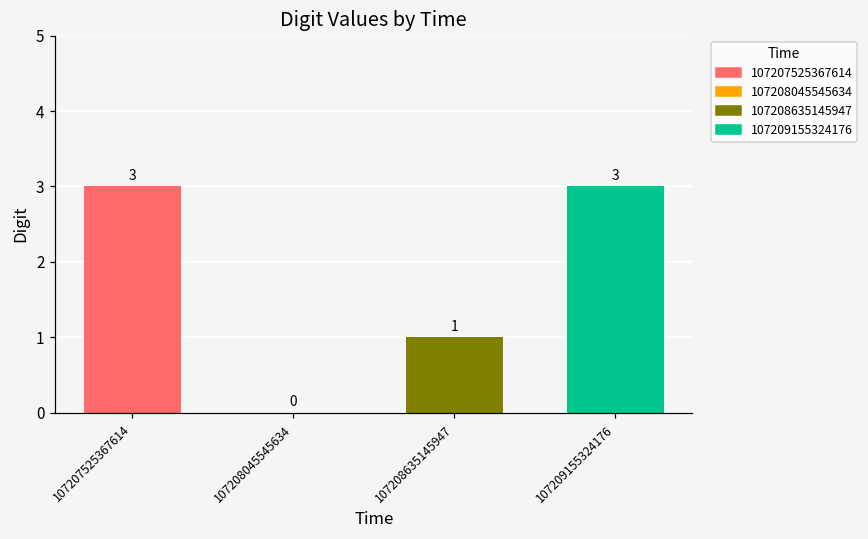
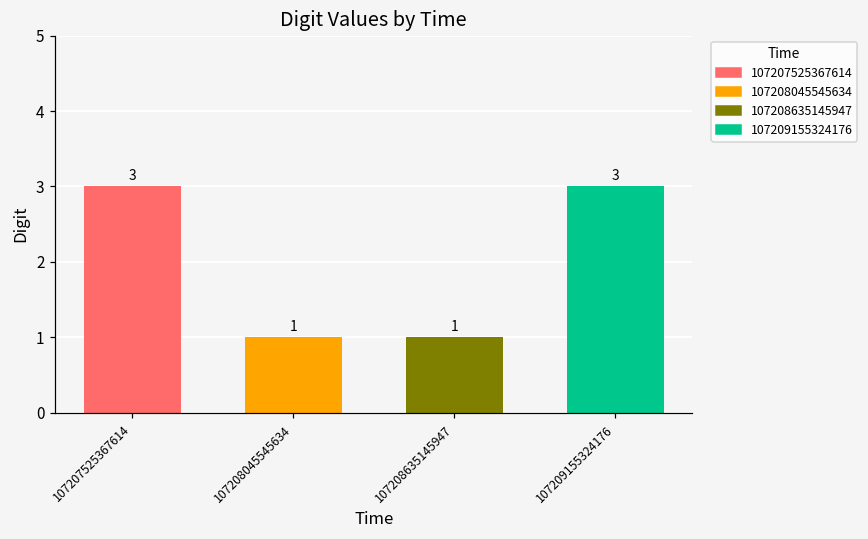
  {
    "107207525367614": 3,
-   "107208045545634": 0,
+   "107208045545634": 1,
    "107208635145947": 1,
    "107209155324176": 3
  }
